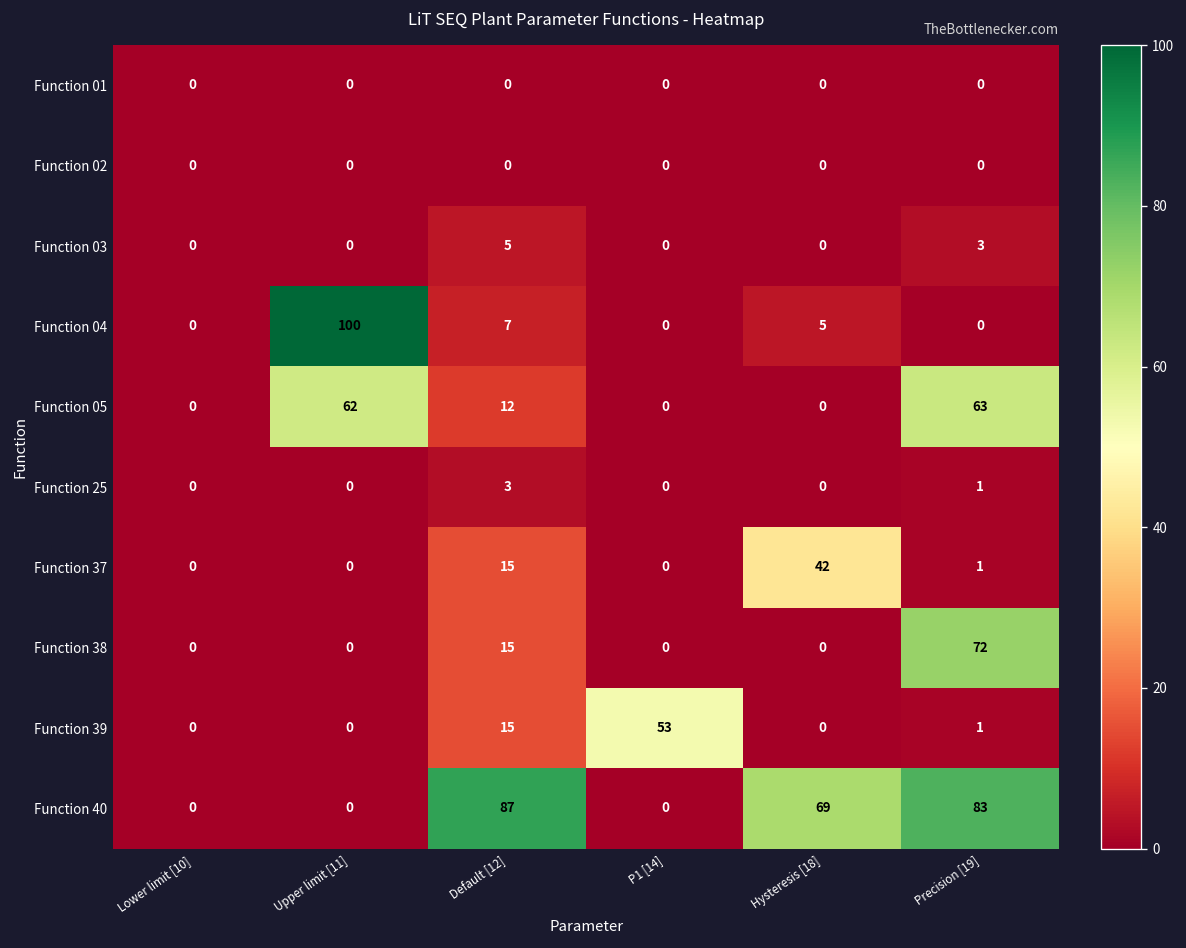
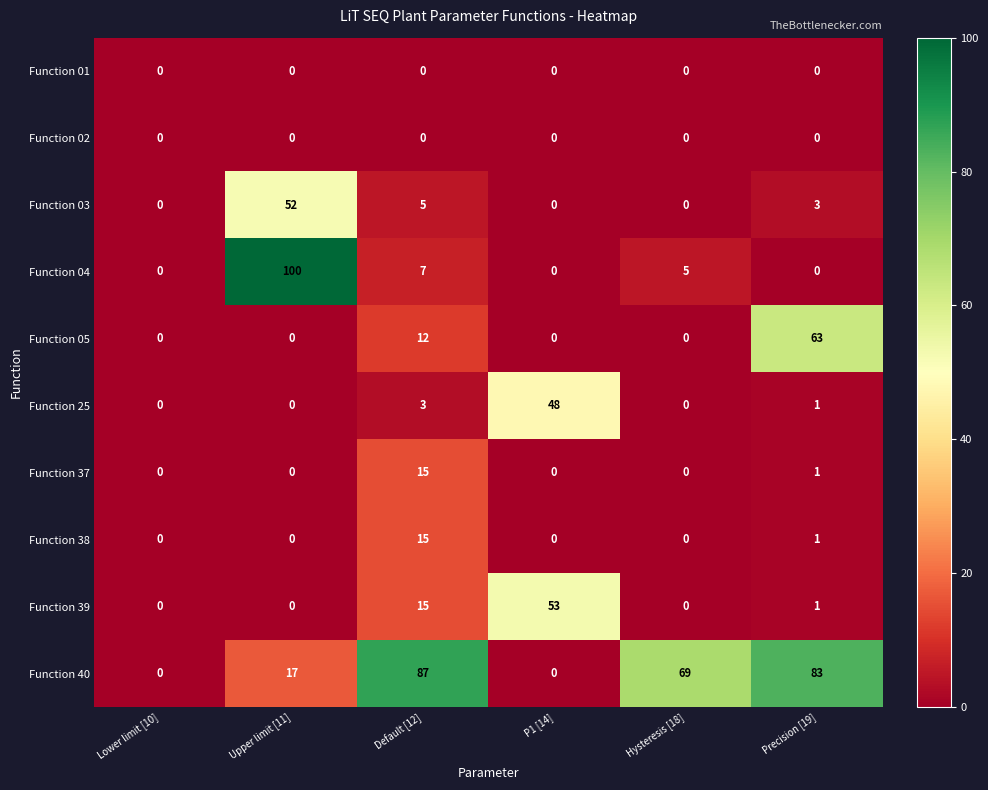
  {
    "Function 01": {
      "Lower limit [10]": 0,
      "Upper limit [11]": 0,
      "Default [12]": 0,
      "P1 [14]": 0,
      "Hysteresis [18]": 0,
      "Precision [19]": 0
    },
    "Function 02": {
      "Lower limit [10]": 0,
      "Upper limit [11]": 0,
      "Default [12]": 0,
      "P1 [14]": 0,
      "Hysteresis [18]": 0,
      "Precision [19]": 0
    },
    "Function 03": {
      "Lower limit [10]": 0,
-     "Upper limit [11]": 0,
+     "Upper limit [11]": 52,
      "Default [12]": 5,
      "P1 [14]": 0,
      "Hysteresis [18]": 0,
      "Precision [19]": 3
    },
    "Function 04": {
      "Lower limit [10]": 0,
      "Upper limit [11]": 100,
      "Default [12]": 7,
      "P1 [14]": 0,
      "Hysteresis [18]": 5,
      "Precision [19]": 0
    },
    "Function 05": {
      "Lower limit [10]": 0,
-     "Upper limit [11]": 62,
+     "Upper limit [11]": 0,
      "Default [12]": 12,
      "P1 [14]": 0,
      "Hysteresis [18]": 0,
      "Precision [19]": 63
    },
    "Function 25": {
      "Lower limit [10]": 0,
      "Upper limit [11]": 0,
      "Default [12]": 3,
-     "P1 [14]": 0,
+     "P1 [14]": 48,
      "Hysteresis [18]": 0,
      "Precision [19]": 1
    },
    "Function 37": {
      "Lower limit [10]": 0,
      "Upper limit [11]": 0,
      "Default [12]": 15,
      "P1 [14]": 0,
-     "Hysteresis [18]": 42,
+     "Hysteresis [18]": 0,
      "Precision [19]": 1
    },
    "Function 38": {
      "Lower limit [10]": 0,
      "Upper limit [11]": 0,
      "Default [12]": 15,
      "P1 [14]": 0,
      "Hysteresis [18]": 0,
-     "Precision [19]": 72
+     "Precision [19]": 1
    },
    "Function 39": {
      "Lower limit [10]": 0,
      "Upper limit [11]": 0,
      "Default [12]": 15,
      "P1 [14]": 53,
      "Hysteresis [18]": 0,
      "Precision [19]": 1
    },
    "Function 40": {
      "Lower limit [10]": 0,
-     "Upper limit [11]": 0,
+     "Upper limit [11]": 17,
      "Default [12]": 87,
      "P1 [14]": 0,
      "Hysteresis [18]": 69,
      "Precision [19]": 83
    }
  }
